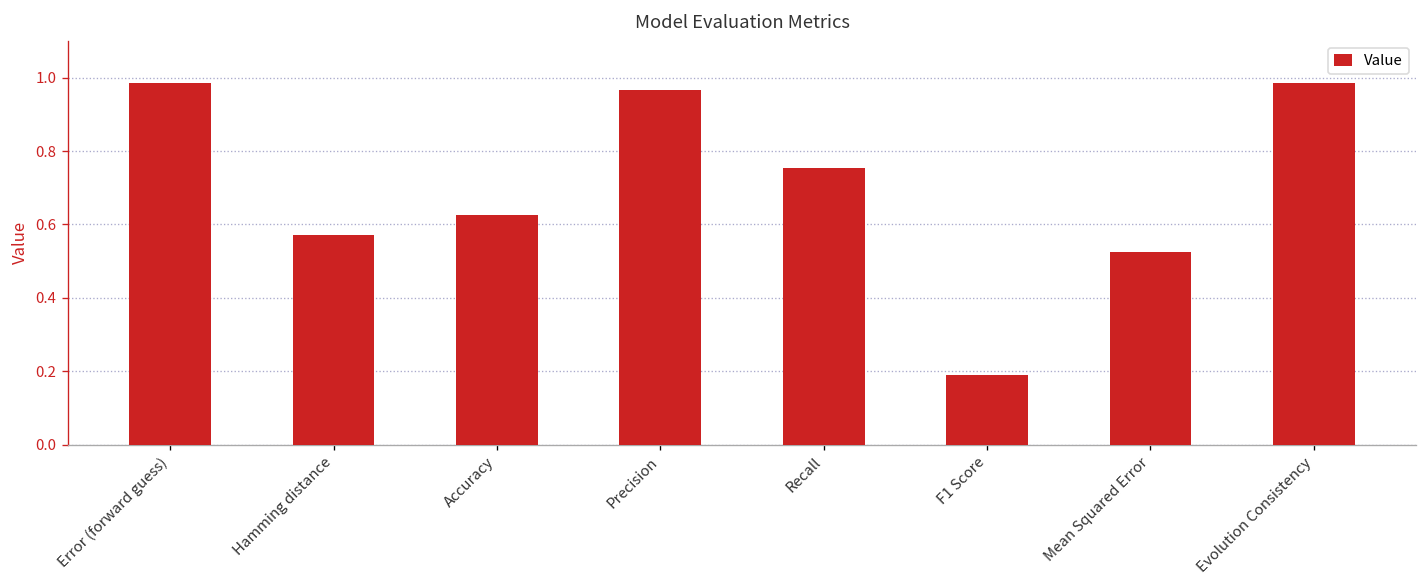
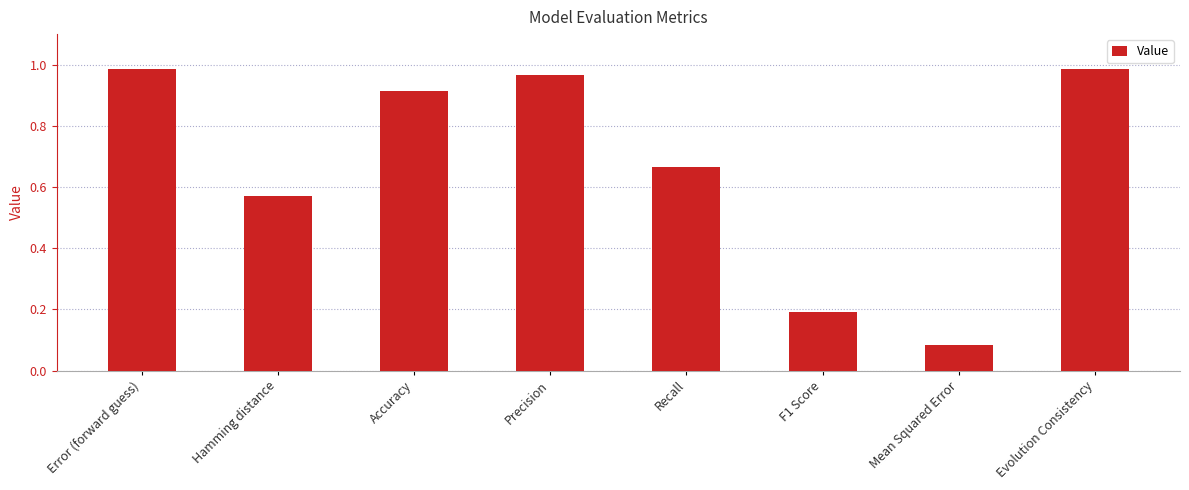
  {
    "Error (forward guess)": 0.99,
    "Hamming distance": 0.57,
-   "Accuracy": 0.63,
+   "Accuracy": 0.92,
    "Precision": 0.97,
-   "Recall": 0.75,
+   "Recall": 0.67,
    "F1 Score": 0.19,
-   "Mean Squared Error": 0.53,
+   "Mean Squared Error": 0.09,
    "Evolution Consistency": 0.99
  }
